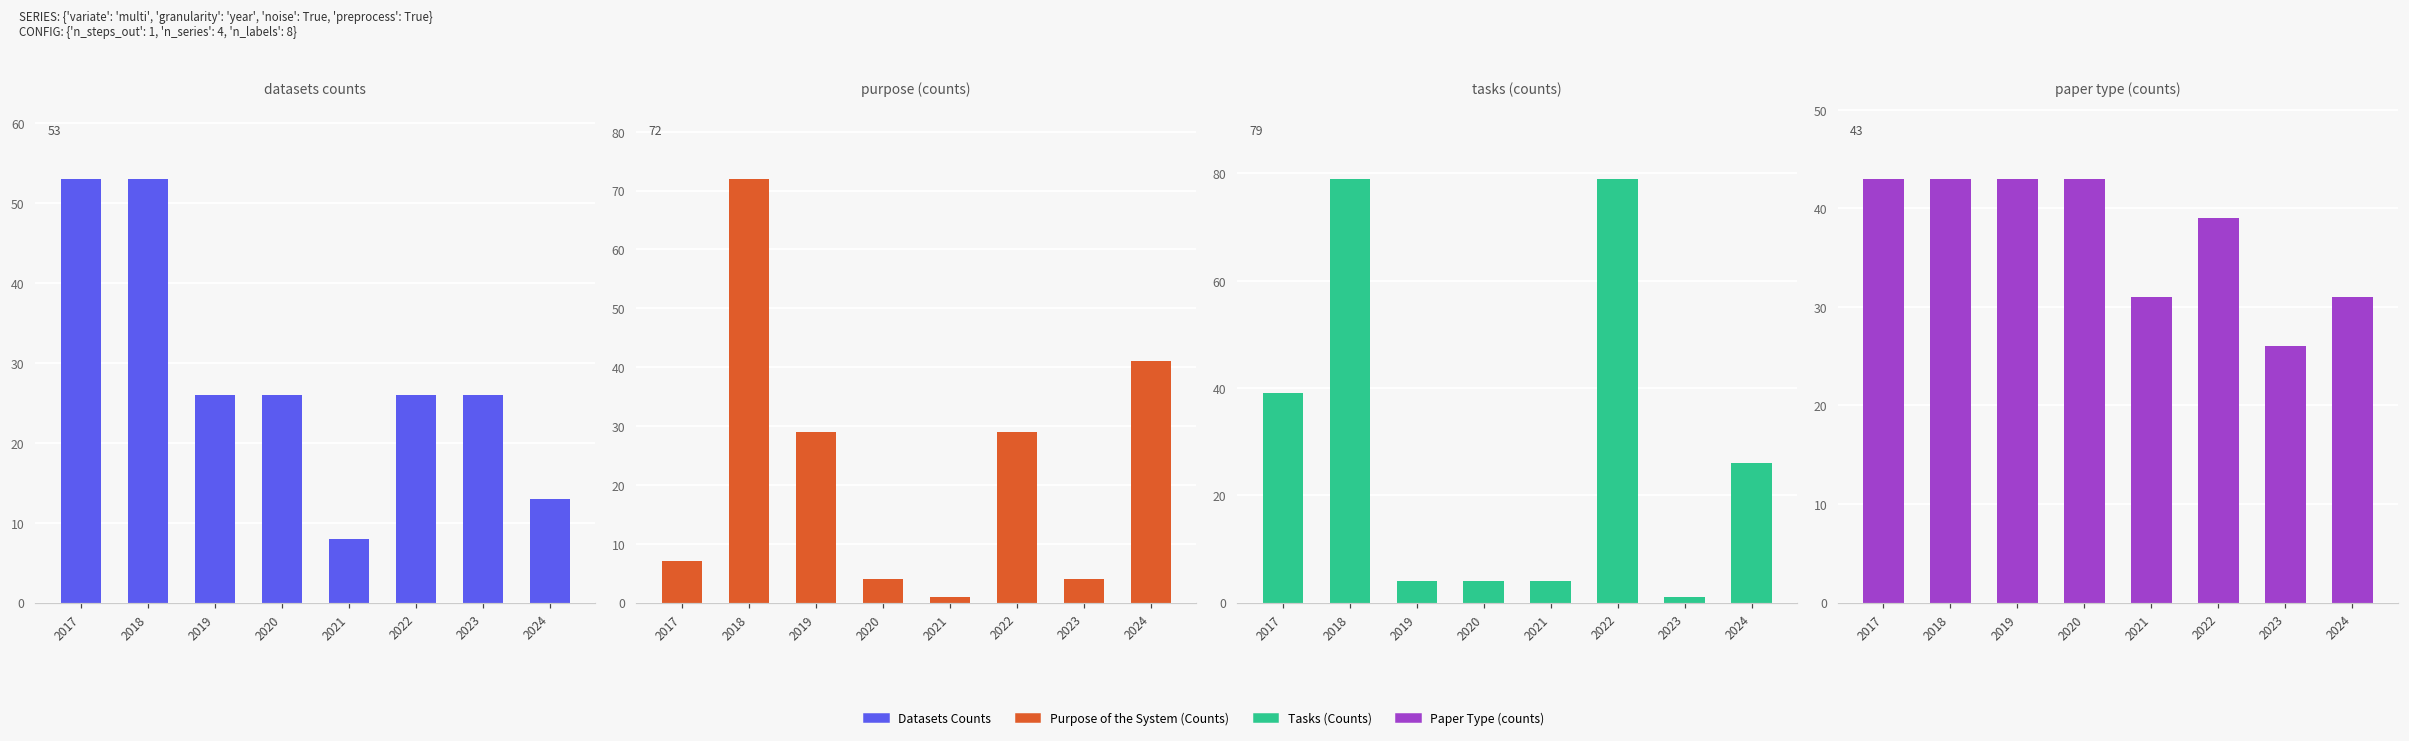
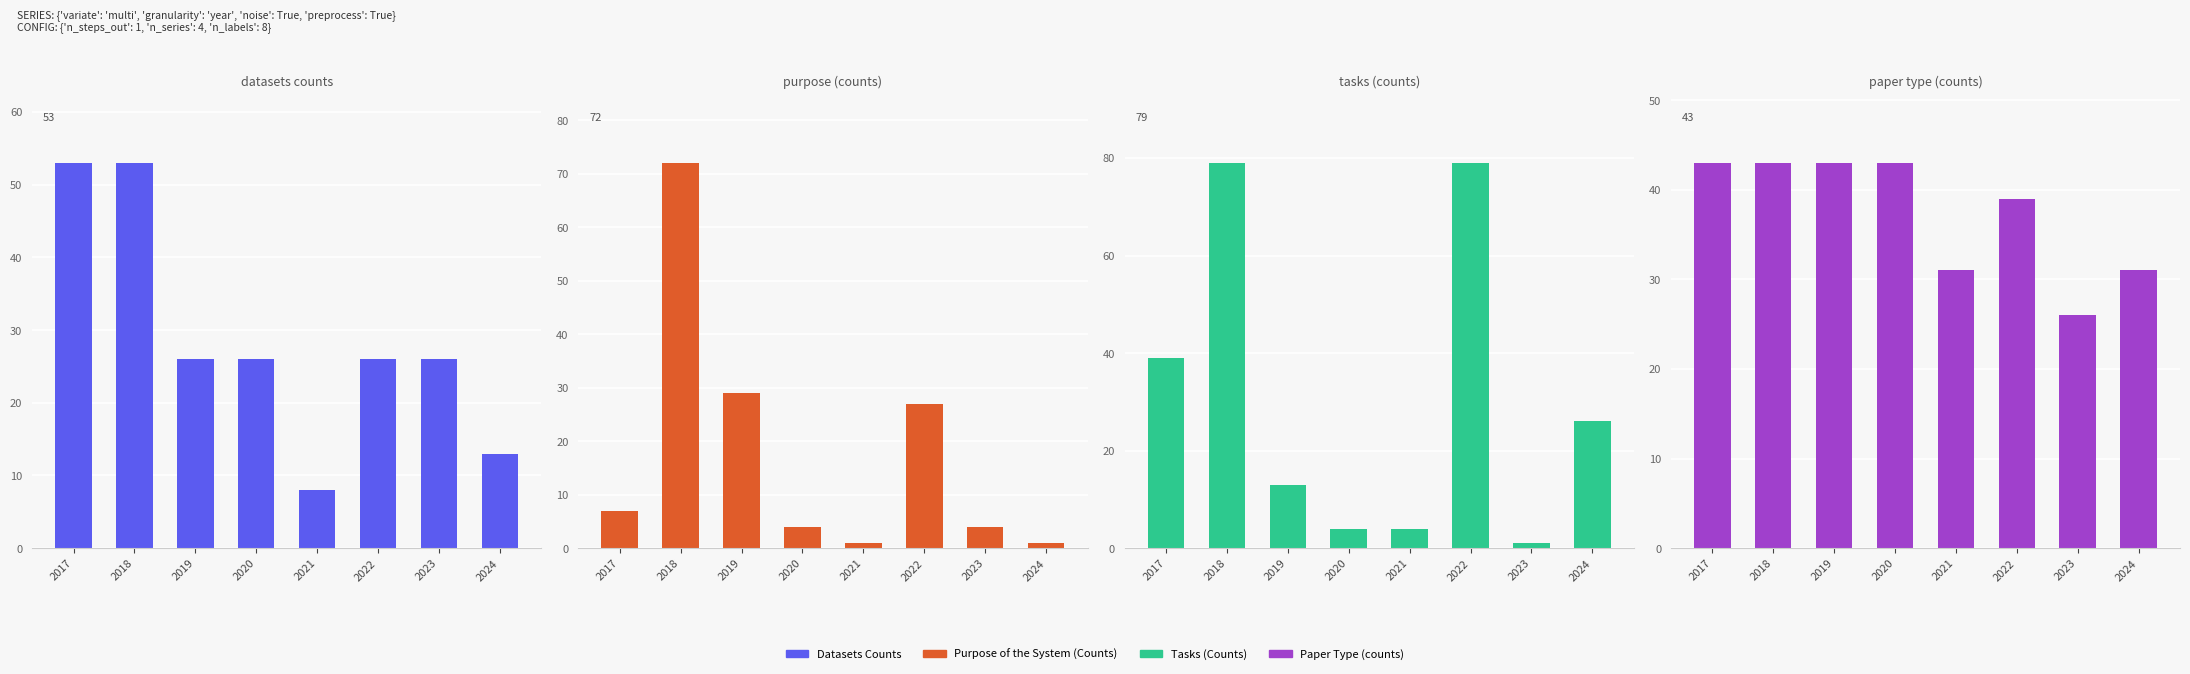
  {
    "datasets counts": {
      "2017": 53,
      "2018": 53,
      "2019": 26,
      "2020": 26,
      "2021": 8,
      "2022": 26,
      "2023": 26,
      "2024": 13
    },
    "purpose (counts)": {
      "2017": 7,
      "2018": 72,
      "2019": 29,
      "2020": 4,
      "2021": 1,
-     "2022": 29,
+     "2022": 27,
      "2023": 4,
-     "2024": 41
+     "2024": 1
    },
    "tasks (counts)": {
      "2017": 39,
      "2018": 79,
-     "2019": 4,
+     "2019": 13,
      "2020": 4,
      "2021": 4,
      "2022": 79,
      "2023": 1,
      "2024": 26
    },
    "paper type (counts)": {
      "2017": 43,
      "2018": 43,
      "2019": 43,
      "2020": 43,
      "2021": 31,
      "2022": 39,
      "2023": 26,
      "2024": 31
    }
  }
